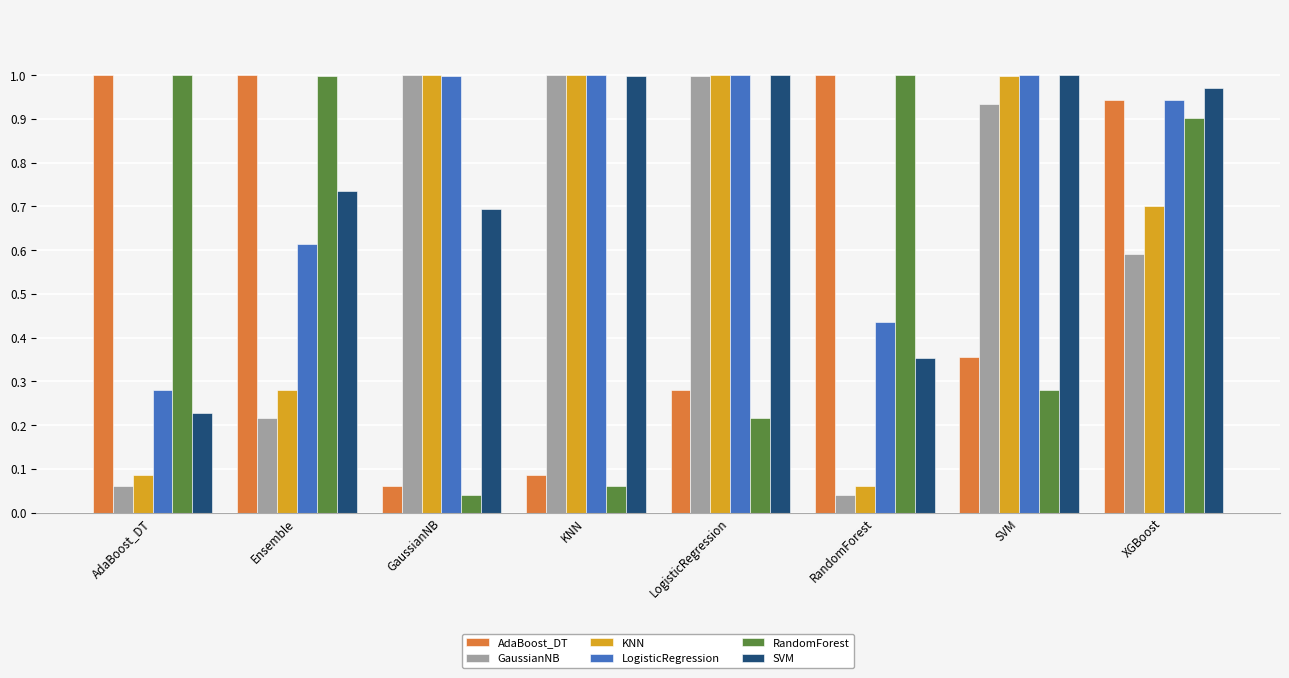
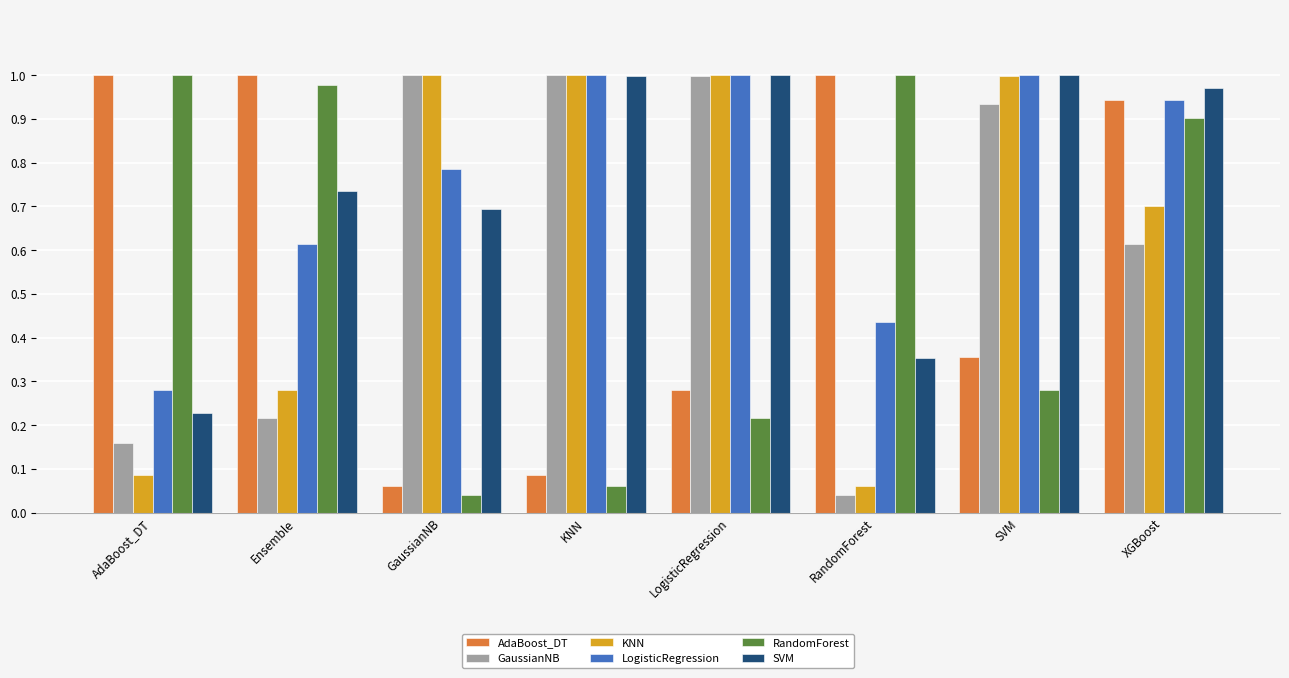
  {
    "GaussianNB": {
-     "AdaBoost_DT": 0.06,
+     "AdaBoost_DT": 0.16,
      "Ensemble": 0.22,
      "GaussianNB": 1.00,
      "KNN": 1.00,
      "LogisticRegression": 1.00,
      "RandomForest": 0.04,
      "SVM": 0.93,
-     "XGBoost": 0.59
+     "XGBoost": 0.62
    },
    "LogisticRegression": {
      "AdaBoost_DT": 0.28,
      "Ensemble": 0.62,
-     "GaussianNB": 1.00,
+     "GaussianNB": 0.78,
      "KNN": 1.00,
      "LogisticRegression": 1.00,
      "RandomForest": 0.44,
      "SVM": 1.00,
      "XGBoost": 0.94
    },
    "RandomForest": {
      "AdaBoost_DT": 1.00,
-     "Ensemble": 1.00,
+     "Ensemble": 0.98,
      "GaussianNB": 0.04,
      "KNN": 0.06,
      "LogisticRegression": 0.22,
      "RandomForest": 1.00,
      "SVM": 0.28,
      "XGBoost": 0.90
    },
    "SVM": {
      "AdaBoost_DT": 0.23,
      "Ensemble": 0.74,
      "GaussianNB": 0.69,
      "KNN": 1.00,
      "LogisticRegression": 1.00,
      "RandomForest": 0.35,
      "SVM": 1.00,
      "XGBoost": 0.97
    }
  }
